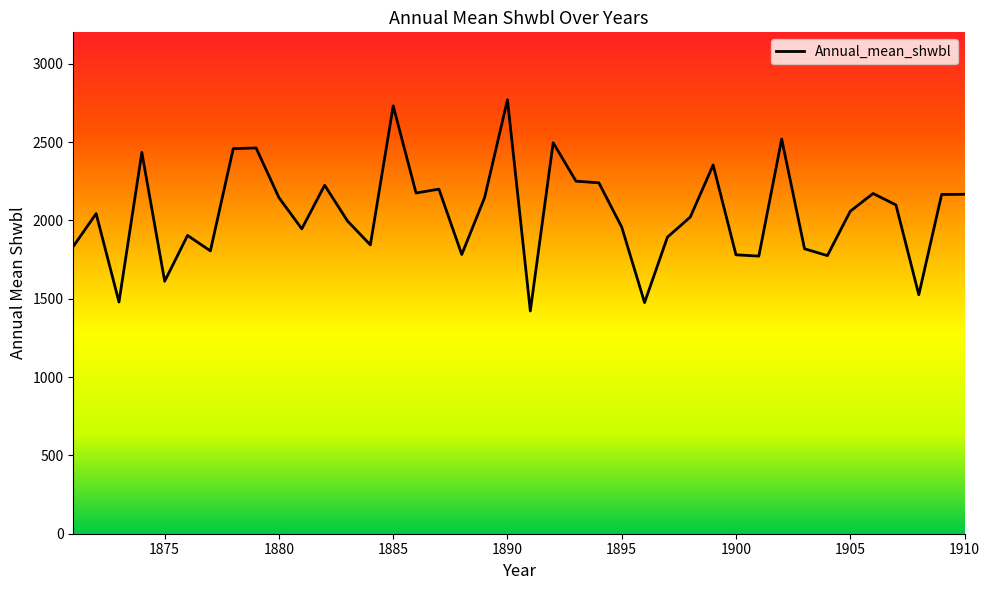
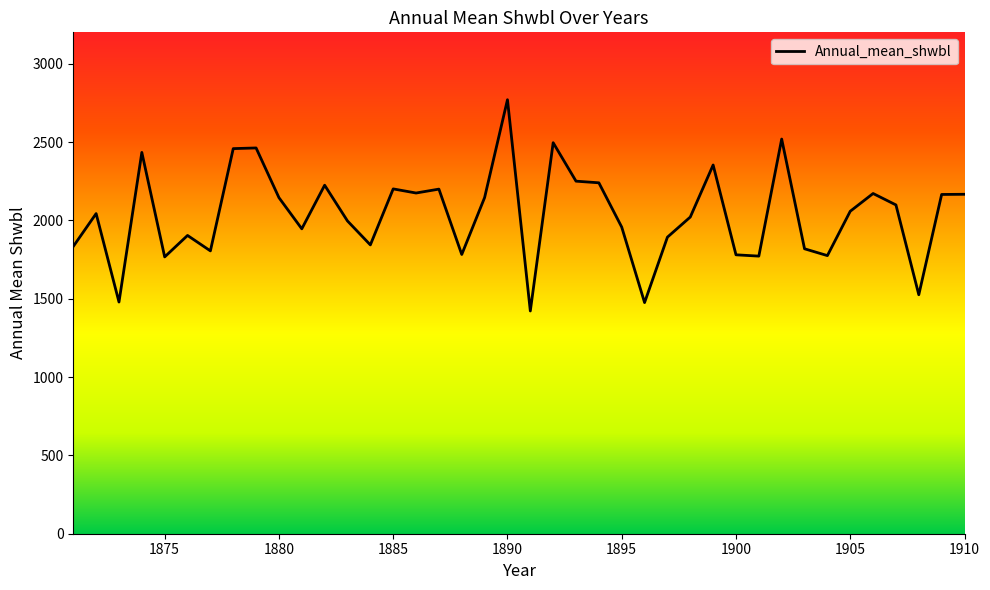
  {
-   "1875": 1610,
+   "1875": 1770,
    "1880": 2140,
-   "1885": 2730,
+   "1885": 2200,
    "1890": 2770,
    "1895": 1960,
    "1900": 1780,
    "1905": 2060,
    "1910": 2170
  }
